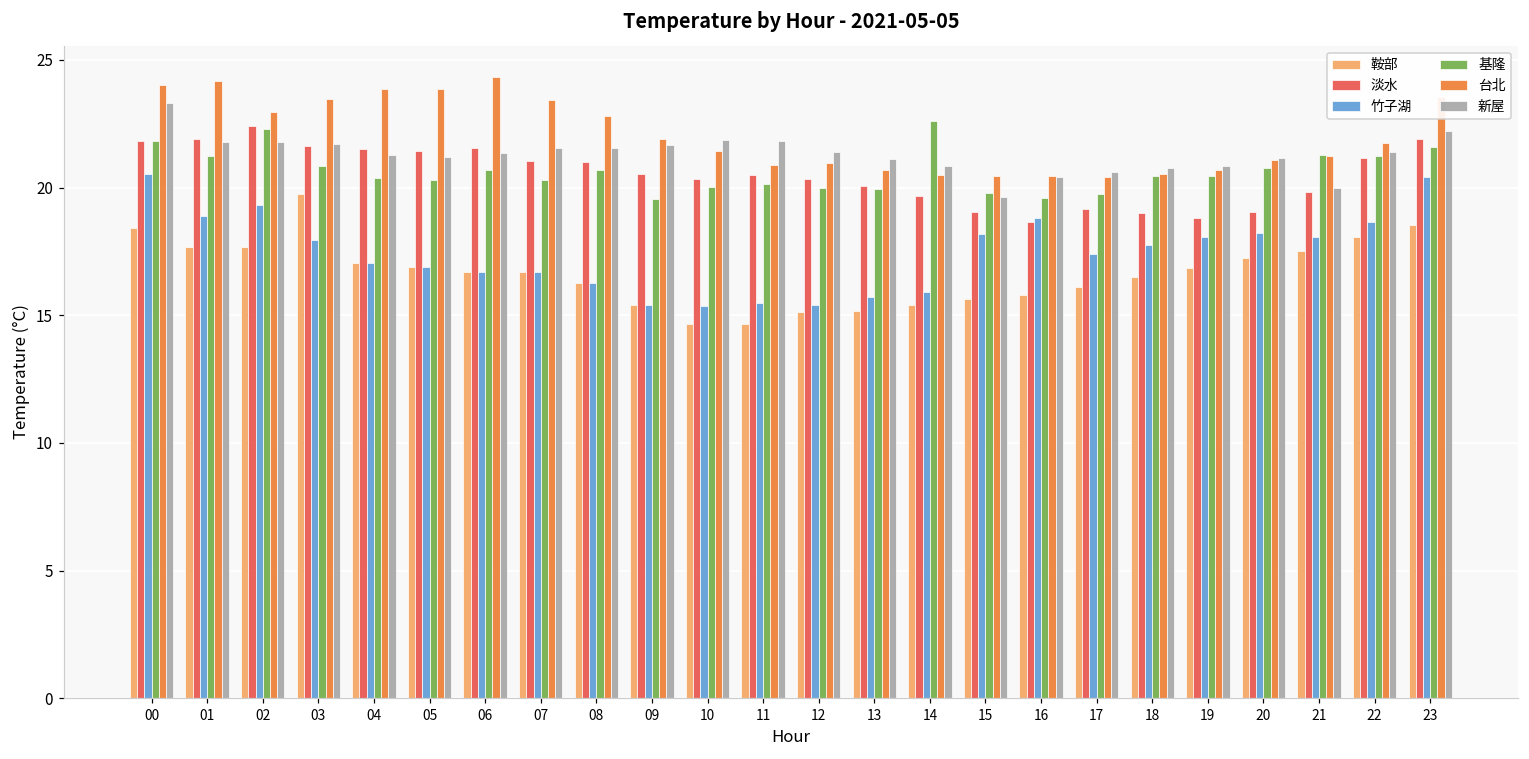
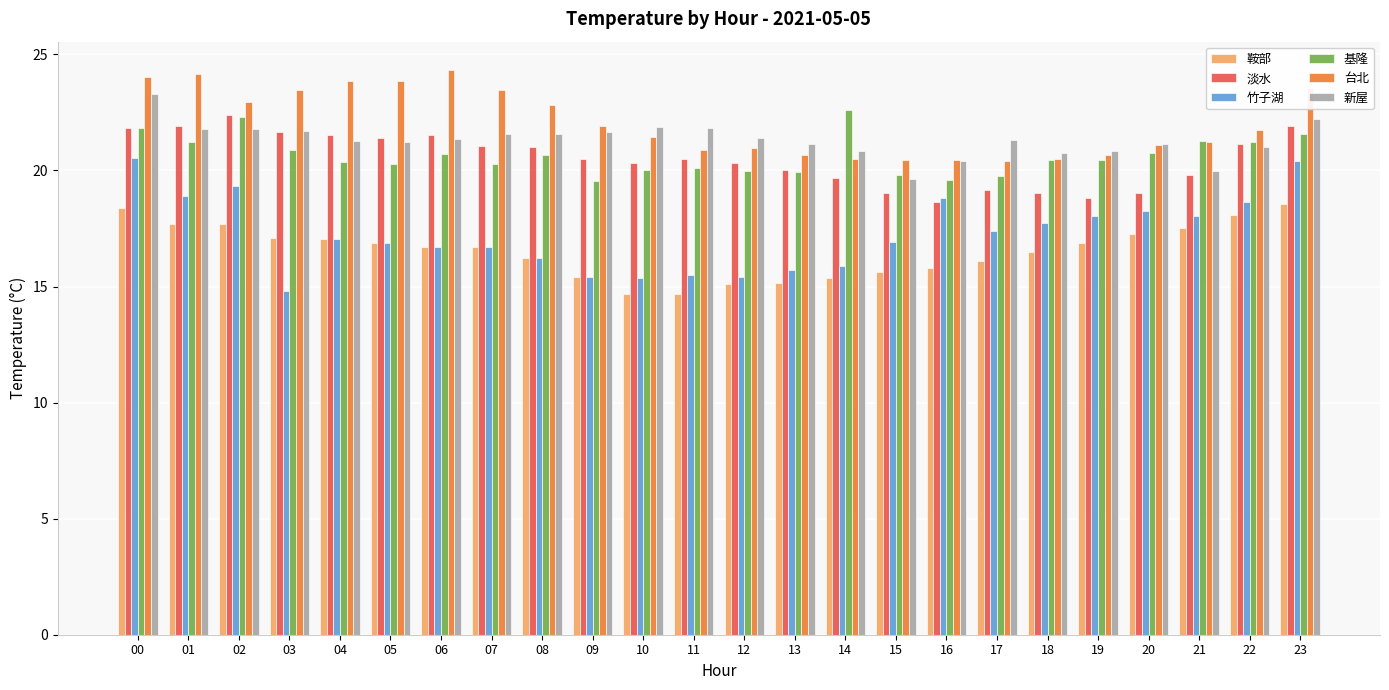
  {
    "鞍部": {
      "00": 18.4,
      "01": 17.7,
      "02": 17.7,
-     "03": 19.7,
+     "03": 17.1,
      "04": 17.0,
      "05": 16.9,
      "06": 16.7,
      "07": 16.7,
      "08": 16.2,
      "09": 15.4,
      "10": 14.7,
      "11": 14.7,
      "12": 15.1,
      "13": 15.1,
      "14": 15.4,
      "15": 15.6,
      "16": 15.8,
      "17": 16.1,
      "18": 16.5,
      "19": 16.9,
      "20": 17.3,
      "21": 17.5,
      "22": 18.1,
      "23": 18.5
    },
    "竹子湖": {
      "00": 20.5,
      "01": 18.9,
      "02": 19.3,
-     "03": 17.9,
+     "03": 14.8,
      "04": 17.0,
      "05": 16.9,
      "06": 16.7,
      "07": 16.7,
      "08": 16.2,
      "09": 15.4,
      "10": 15.4,
      "11": 15.5,
      "12": 15.4,
      "13": 15.7,
      "14": 15.9,
-     "15": 18.2,
+     "15": 16.9,
      "16": 18.8,
      "17": 17.4,
      "18": 17.7,
      "19": 18.1,
      "20": 18.2,
      "21": 18.0,
      "22": 18.6,
      "23": 20.4
    },
    "基隆": {
      "00": 21.8,
      "01": 21.2,
      "02": 22.3,
      "03": 20.9,
      "04": 20.4,
      "05": 20.3,
      "06": 20.7,
      "07": 20.3,
      "08": 20.7,
      "09": 19.6,
      "10": 20.0,
      "11": 20.1,
      "12": 20.0,
      "13": 19.9,
      "14": 22.6,
      "15": 19.8,
      "16": 19.6,
      "17": 19.8,
      "18": 20.5,
      "19": 20.5,
      "20": 20.8,
      "21": 21.3,
      "22": 21.2,
      "23": 21.6
    },
    "新屋": {
      "00": 23.3,
      "01": 21.8,
      "02": 21.8,
      "03": 21.7,
      "04": 21.3,
      "05": 21.2,
      "06": 21.3,
      "07": 21.6,
      "08": 21.6,
      "09": 21.7,
      "10": 21.9,
      "11": 21.8,
      "12": 21.4,
      "13": 21.1,
      "14": 20.8,
      "15": 19.6,
      "16": 20.4,
-     "17": 20.6,
+     "17": 21.3,
      "18": 20.7,
      "19": 20.8,
      "20": 21.1,
      "21": 20.0,
-     "22": 21.4,
+     "22": 21.0,
      "23": 22.2
    }
  }
